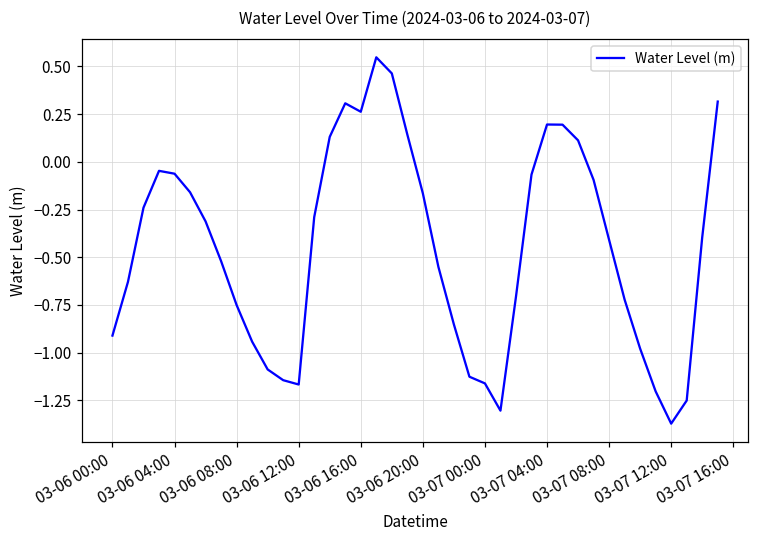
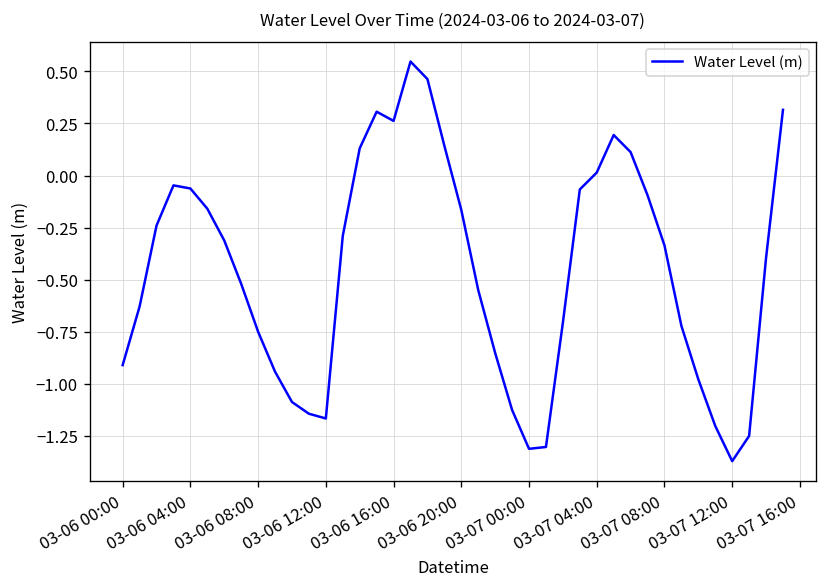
  {
    "03-06 00:00": -0.91,
    "03-06 04:00": -0.06,
    "03-06 08:00": -0.75,
    "03-06 12:00": -1.17,
    "03-06 16:00": 0.26,
    "03-06 20:00": -0.17,
-   "03-07 00:00": -1.16,
-   "03-07 04:00": 0.20,
-   "03-07 08:00": -0.41,
+   "03-07 00:00": -1.31,
+   "03-07 04:00": 0.01,
+   "03-07 08:00": -0.34,
    "03-07 12:00": -1.37
  }
